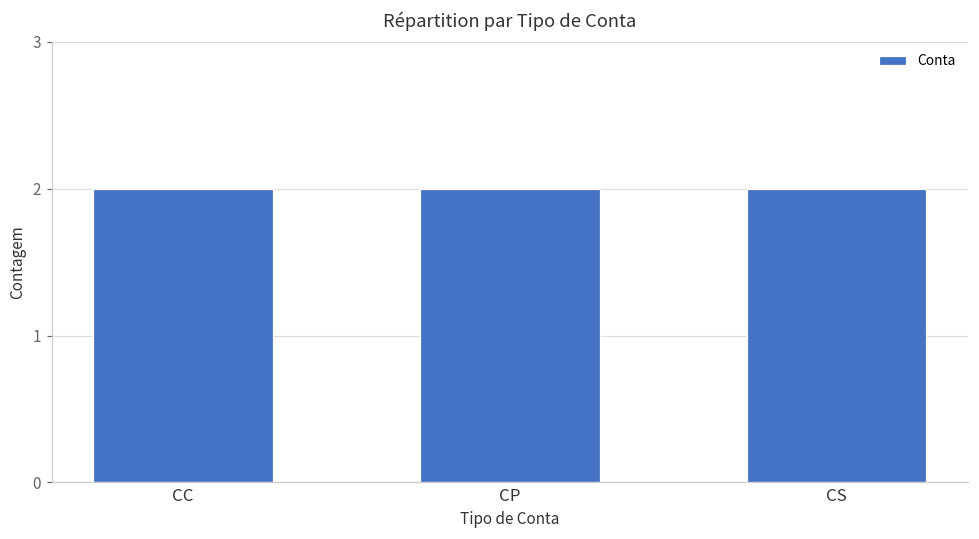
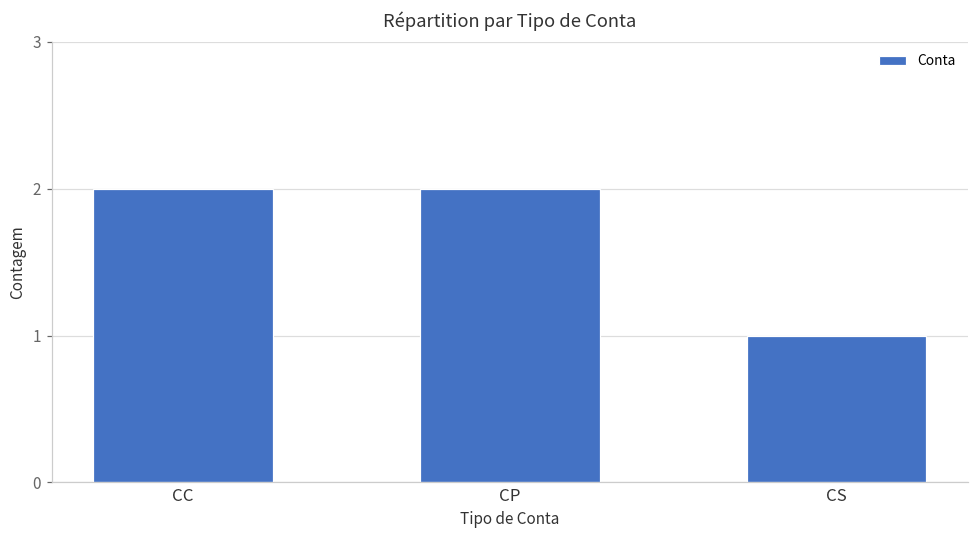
  {
    "CC": 2,
    "CP": 2,
-   "CS": 2
+   "CS": 1
  }
